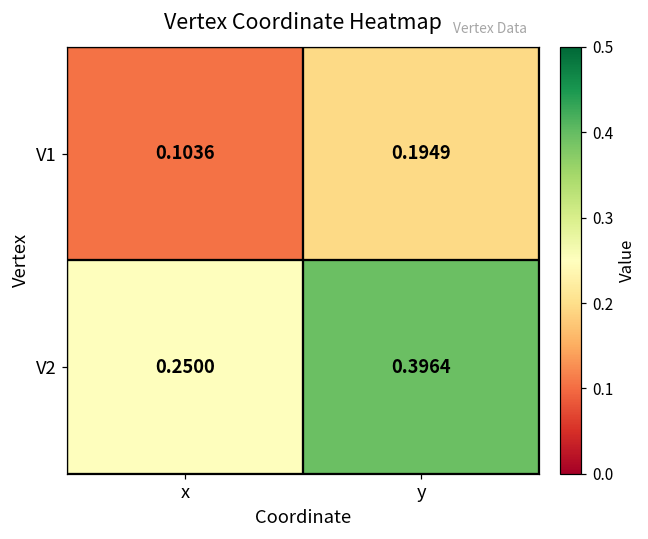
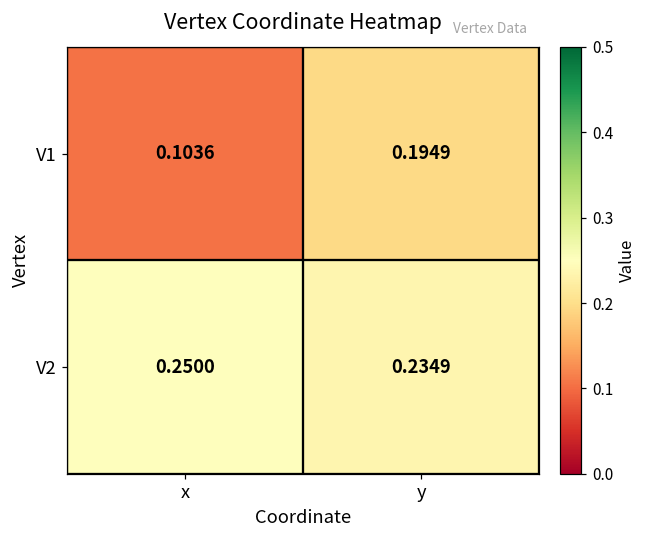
  {
    "V1": {
      "x": 0.1036,
      "y": 0.1949
    },
    "V2": {
      "x": 0.2500,
-     "y": 0.3964
+     "y": 0.2349
    }
  }
